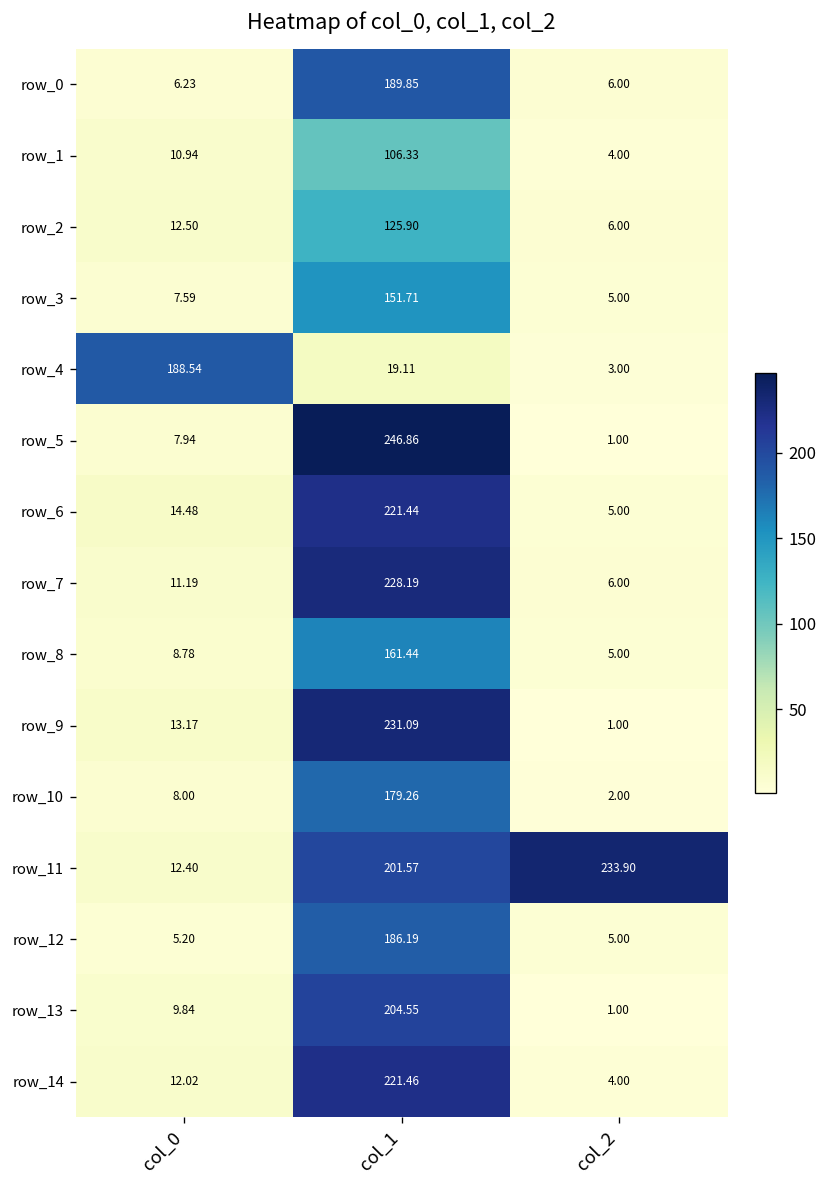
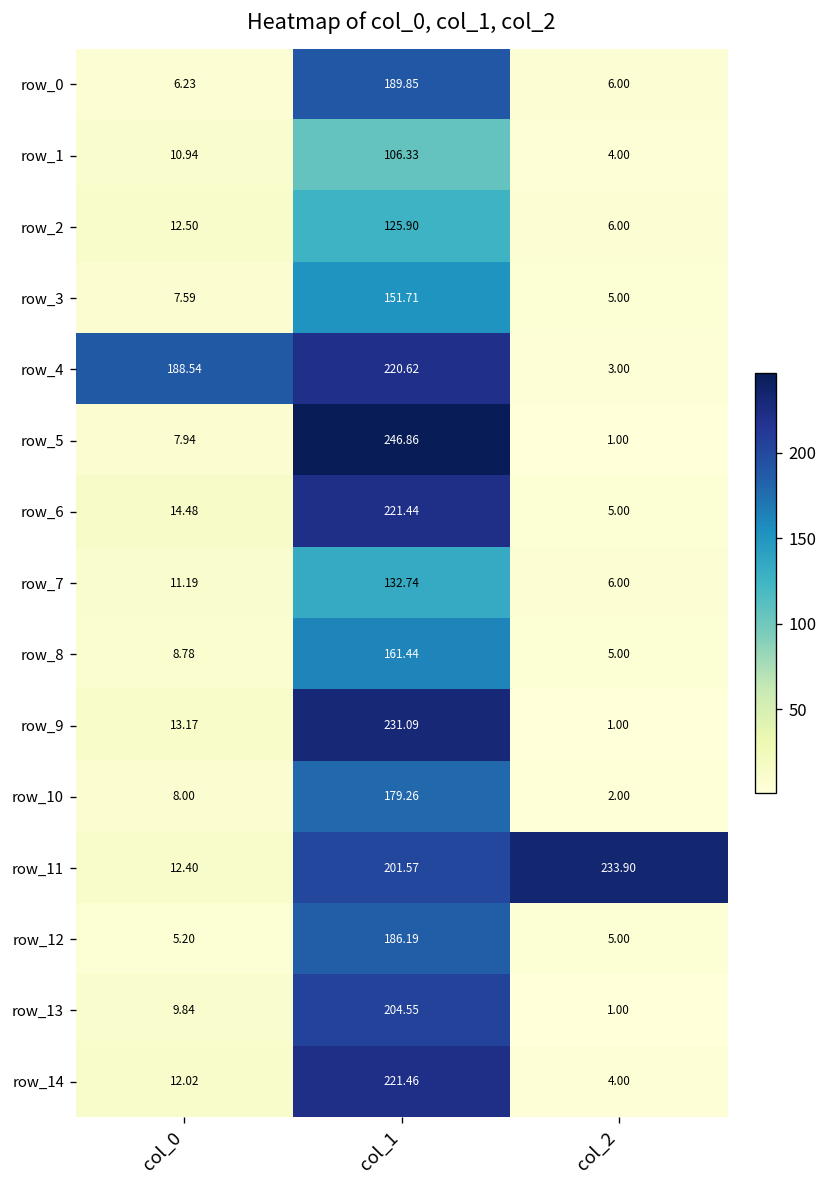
  {
    "row_0": {
      "col_0": 6.23,
      "col_1": 189.85,
      "col_2": 6.00
    },
    "row_1": {
      "col_0": 10.94,
      "col_1": 106.33,
      "col_2": 4.00
    },
    "row_2": {
      "col_0": 12.50,
      "col_1": 125.90,
      "col_2": 6.00
    },
    "row_3": {
      "col_0": 7.59,
      "col_1": 151.71,
      "col_2": 5.00
    },
    "row_4": {
      "col_0": 188.54,
-     "col_1": 19.11,
+     "col_1": 220.62,
      "col_2": 3.00
    },
    "row_5": {
      "col_0": 7.94,
      "col_1": 246.86,
      "col_2": 1.00
    },
    "row_6": {
      "col_0": 14.48,
      "col_1": 221.44,
      "col_2": 5.00
    },
    "row_7": {
      "col_0": 11.19,
-     "col_1": 228.19,
+     "col_1": 132.74,
      "col_2": 6.00
    },
    "row_8": {
      "col_0": 8.78,
      "col_1": 161.44,
      "col_2": 5.00
    },
    "row_9": {
      "col_0": 13.17,
      "col_1": 231.09,
      "col_2": 1.00
    },
    "row_10": {
      "col_0": 8.00,
      "col_1": 179.26,
      "col_2": 2.00
    },
    "row_11": {
      "col_0": 12.40,
      "col_1": 201.57,
      "col_2": 233.90
    },
    "row_12": {
      "col_0": 5.20,
      "col_1": 186.19,
      "col_2": 5.00
    },
    "row_13": {
      "col_0": 9.84,
      "col_1": 204.55,
      "col_2": 1.00
    },
    "row_14": {
      "col_0": 12.02,
      "col_1": 221.46,
      "col_2": 4.00
    }
  }
